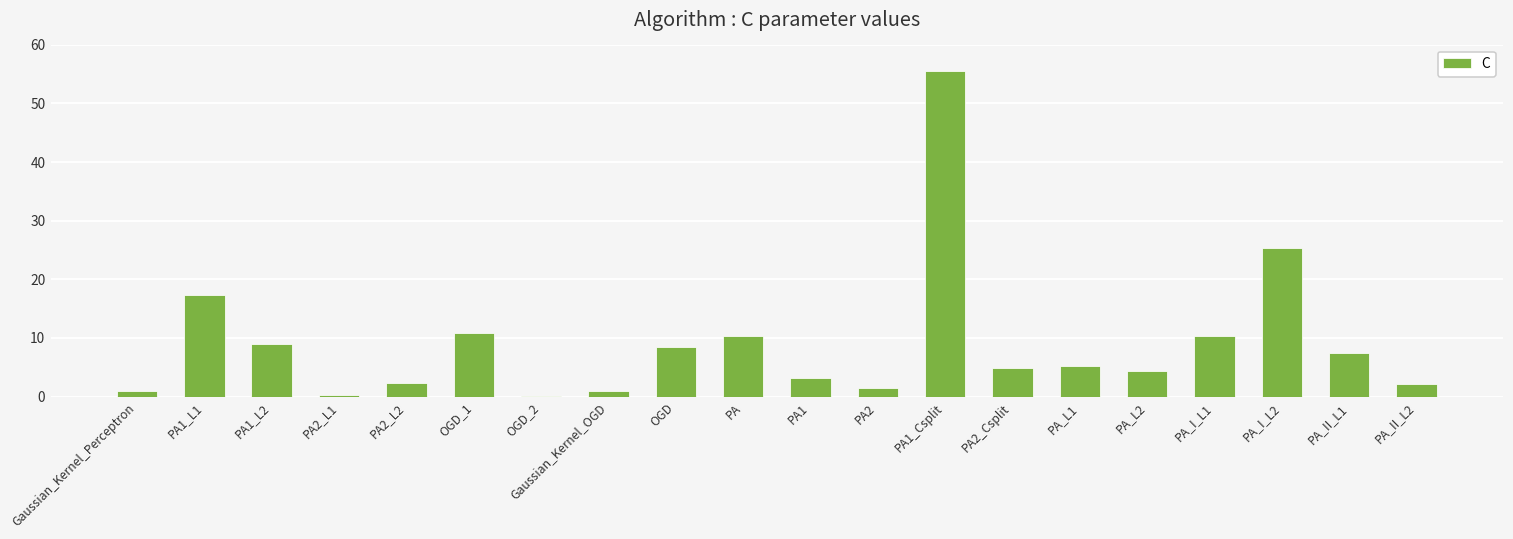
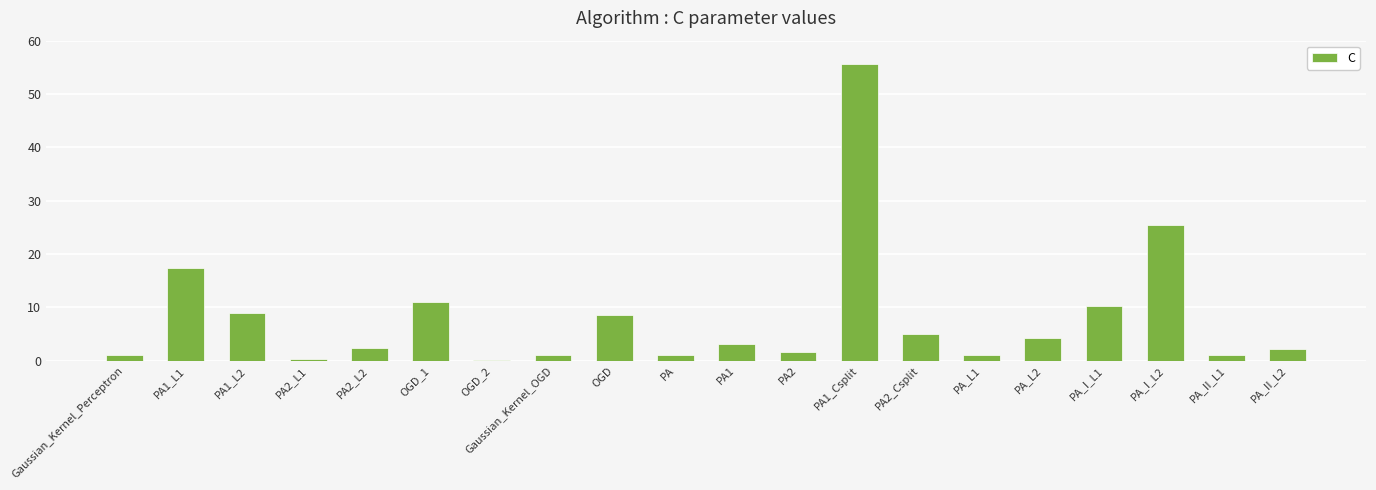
  {
    "Gaussian_Kernel_Perceptron": 1,
    "PA1_L1": 17,
    "PA1_L2": 9,
    "PA2_L2": 2,
    "OGD_1": 11,
    "Gaussian_Kernel_OGD": 1,
    "OGD": 8,
-   "PA": 10,
+   "PA": 1,
    "PA1": 3,
    "PA2": 2,
    "PA1_Csplit": 56,
    "PA2_Csplit": 5,
-   "PA_L1": 5,
+   "PA_L1": 1,
    "PA_L2": 4,
    "PA_I_L1": 10,
    "PA_I_L2": 25,
-   "PA_II_L1": 7,
+   "PA_II_L1": 1,
    "PA_II_L2": 2
  }
